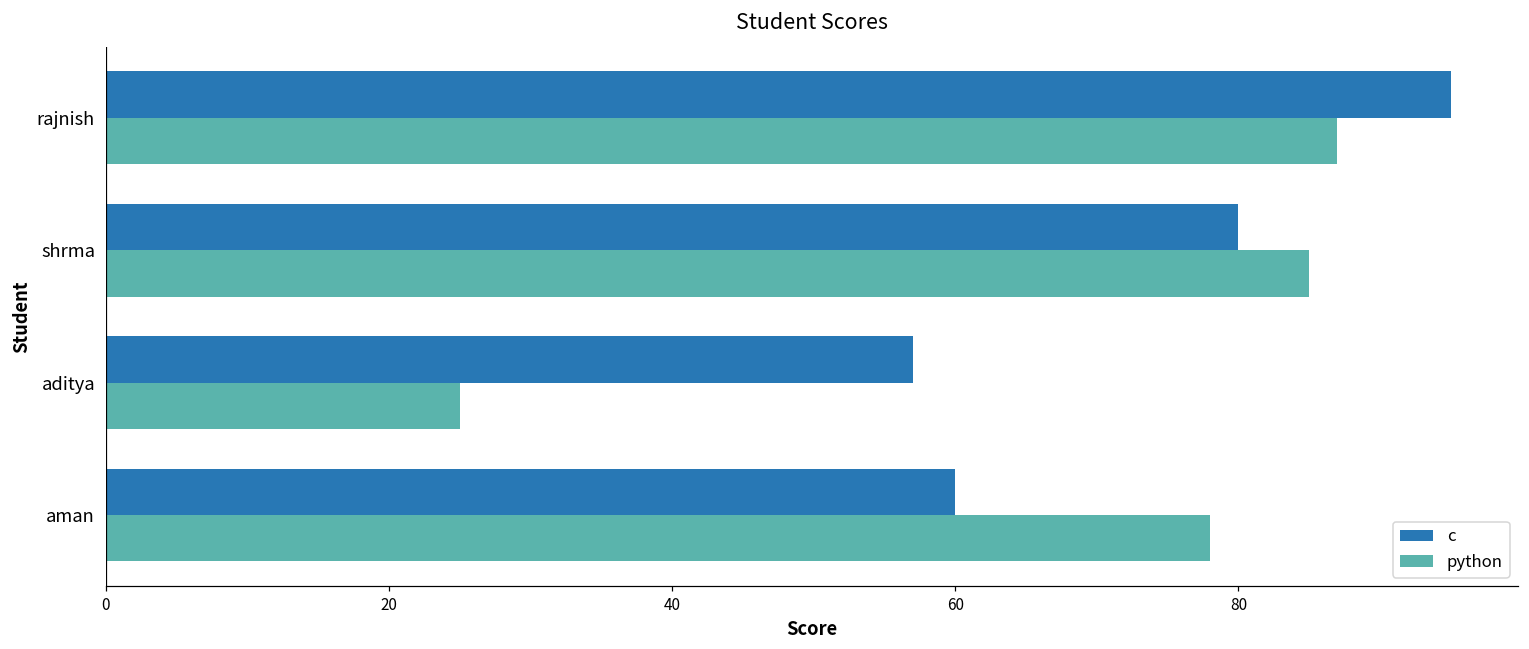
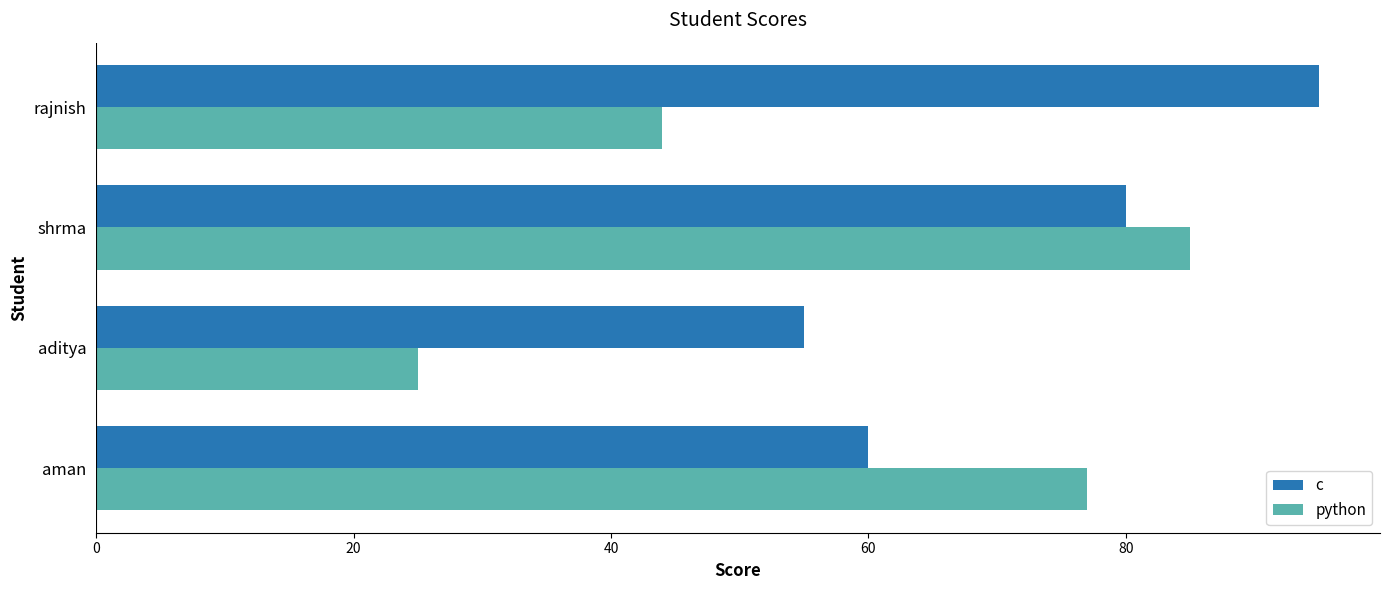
  {
    "c": {
      "rajnish": 95,
      "shrma": 80,
-     "aditya": 57,
+     "aditya": 55,
      "aman": 60
    },
    "python": {
-     "rajnish": 87,
+     "rajnish": 44,
      "shrma": 85,
      "aditya": 25,
-     "aman": 78
+     "aman": 77
    }
  }
